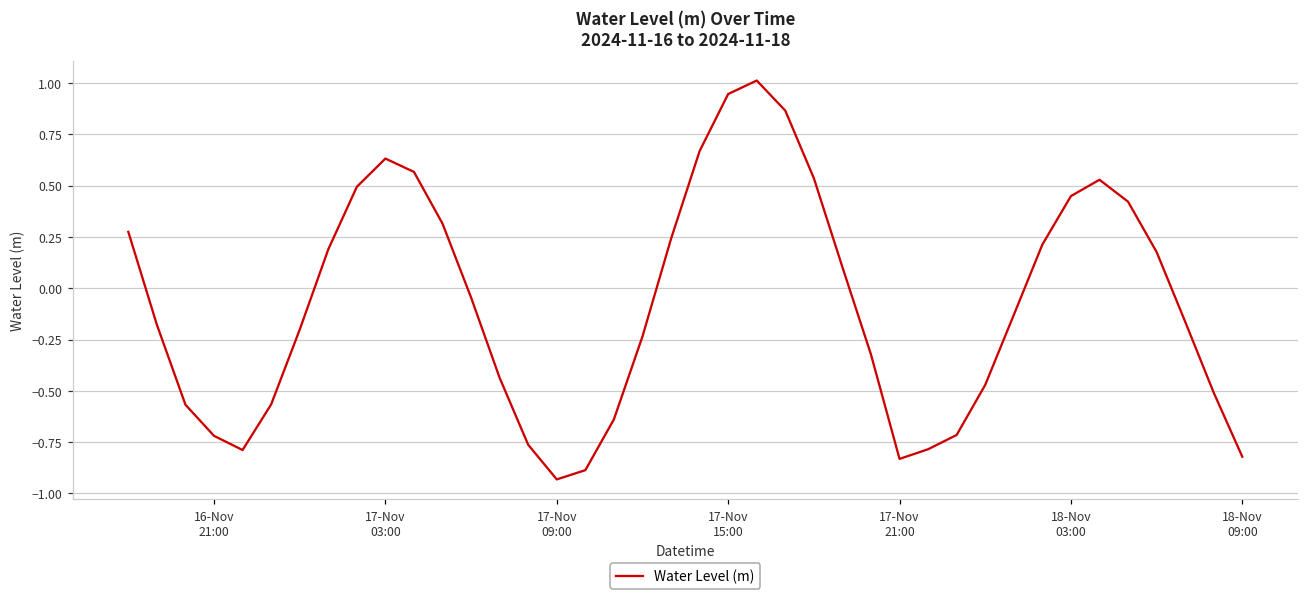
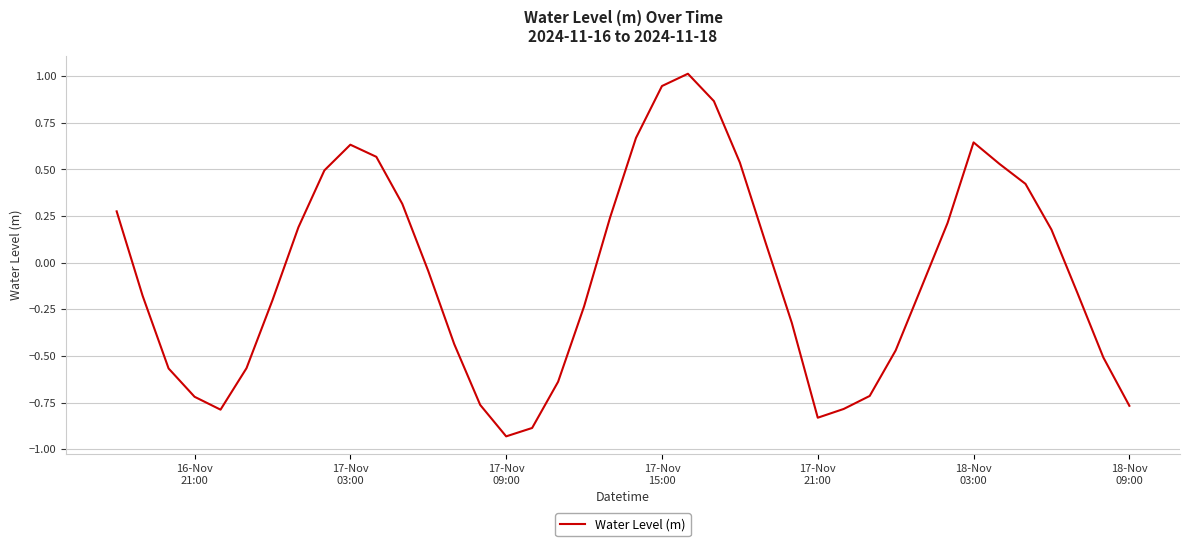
  {
    "16-Nov 21:00": -0.72,
    "17-Nov 03:00": 0.63,
    "17-Nov 09:00": -0.93,
    "17-Nov 15:00": 0.95,
    "17-Nov 21:00": -0.83,
-   "18-Nov 03:00": 0.45,
-   "18-Nov 09:00": -0.82
+   "18-Nov 03:00": 0.64,
+   "18-Nov 09:00": -0.77
  }
